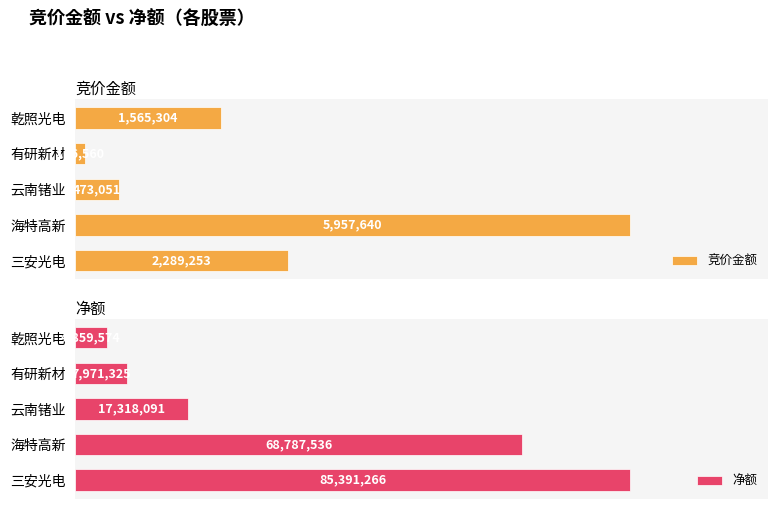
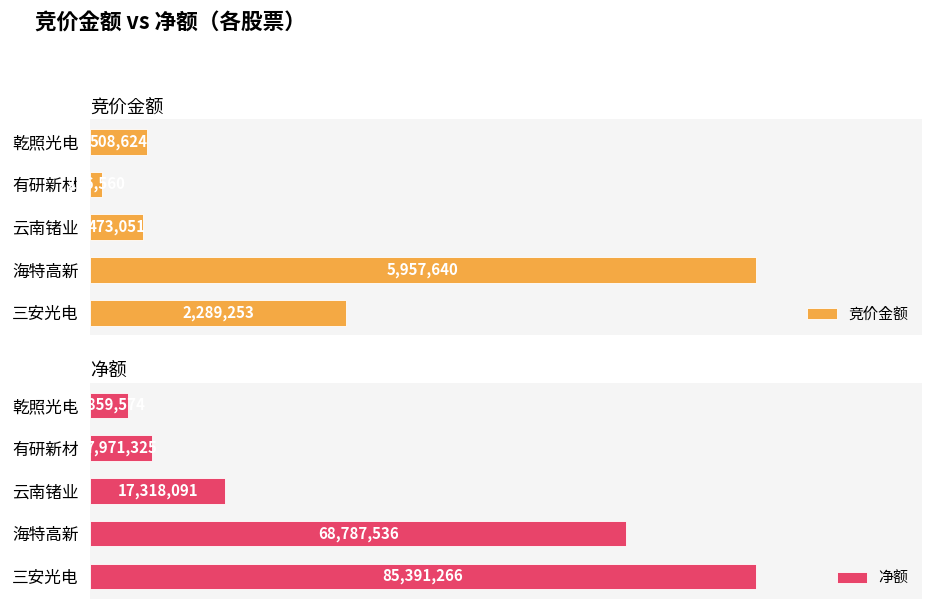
  {
    "竞价金额": {
-     "乾照光电": "1,565,304",
+     "乾照光电": "508,624",
      "云南锗业": "473,051",
      "海特高新": "5,957,640",
      "三安光电": "2,289,253"
    },
    "净额": {
      "有研新材": "7,971,325",
      "云南锗业": "17,318,091",
      "海特高新": "68,787,536",
      "三安光电": "85,391,266"
    }
  }
